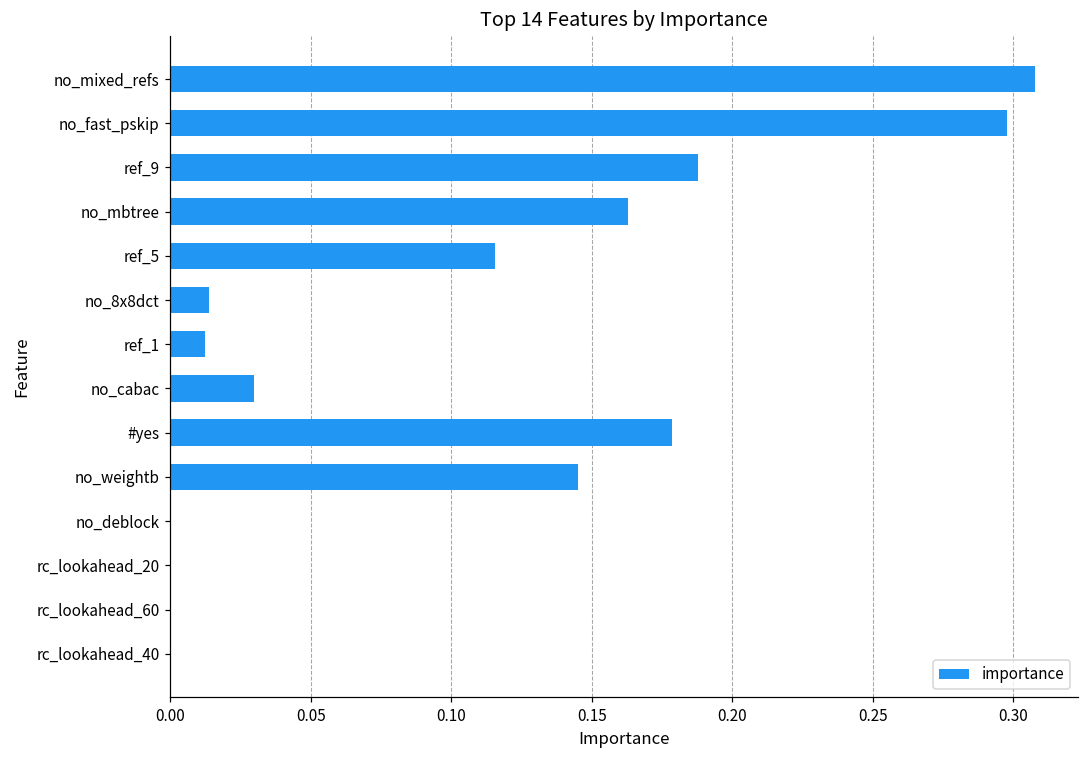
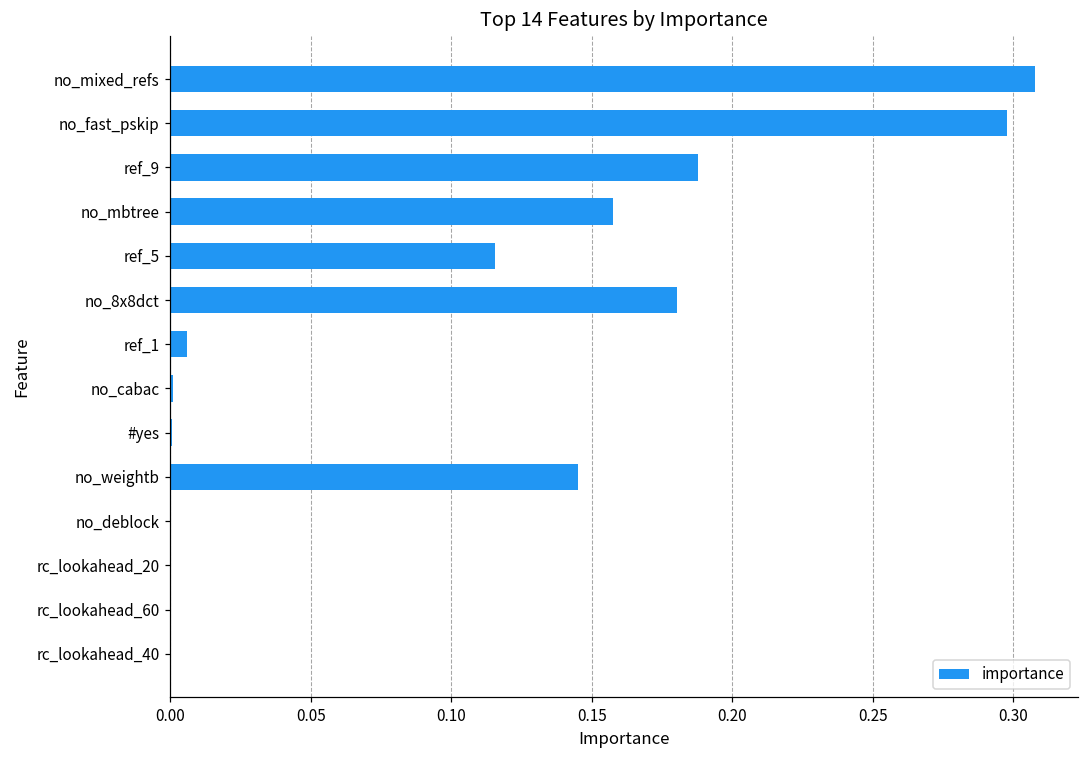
  {
    "no_mixed_refs": 0.308,
    "no_fast_pskip": 0.298,
    "ref_9": 0.188,
-   "no_mbtree": 0.163,
+   "no_mbtree": 0.157,
    "ref_5": 0.116,
-   "no_8x8dct": 0.014,
-   "ref_1": 0.012,
-   "no_cabac": 0.030,
-   "#yes": 0.178,
+   "no_8x8dct": 0.180,
+   "ref_1": 0.006,
+   "no_cabac": 0.001,
+   "#yes": 0.001,
    "no_weightb": 0.145
  }
